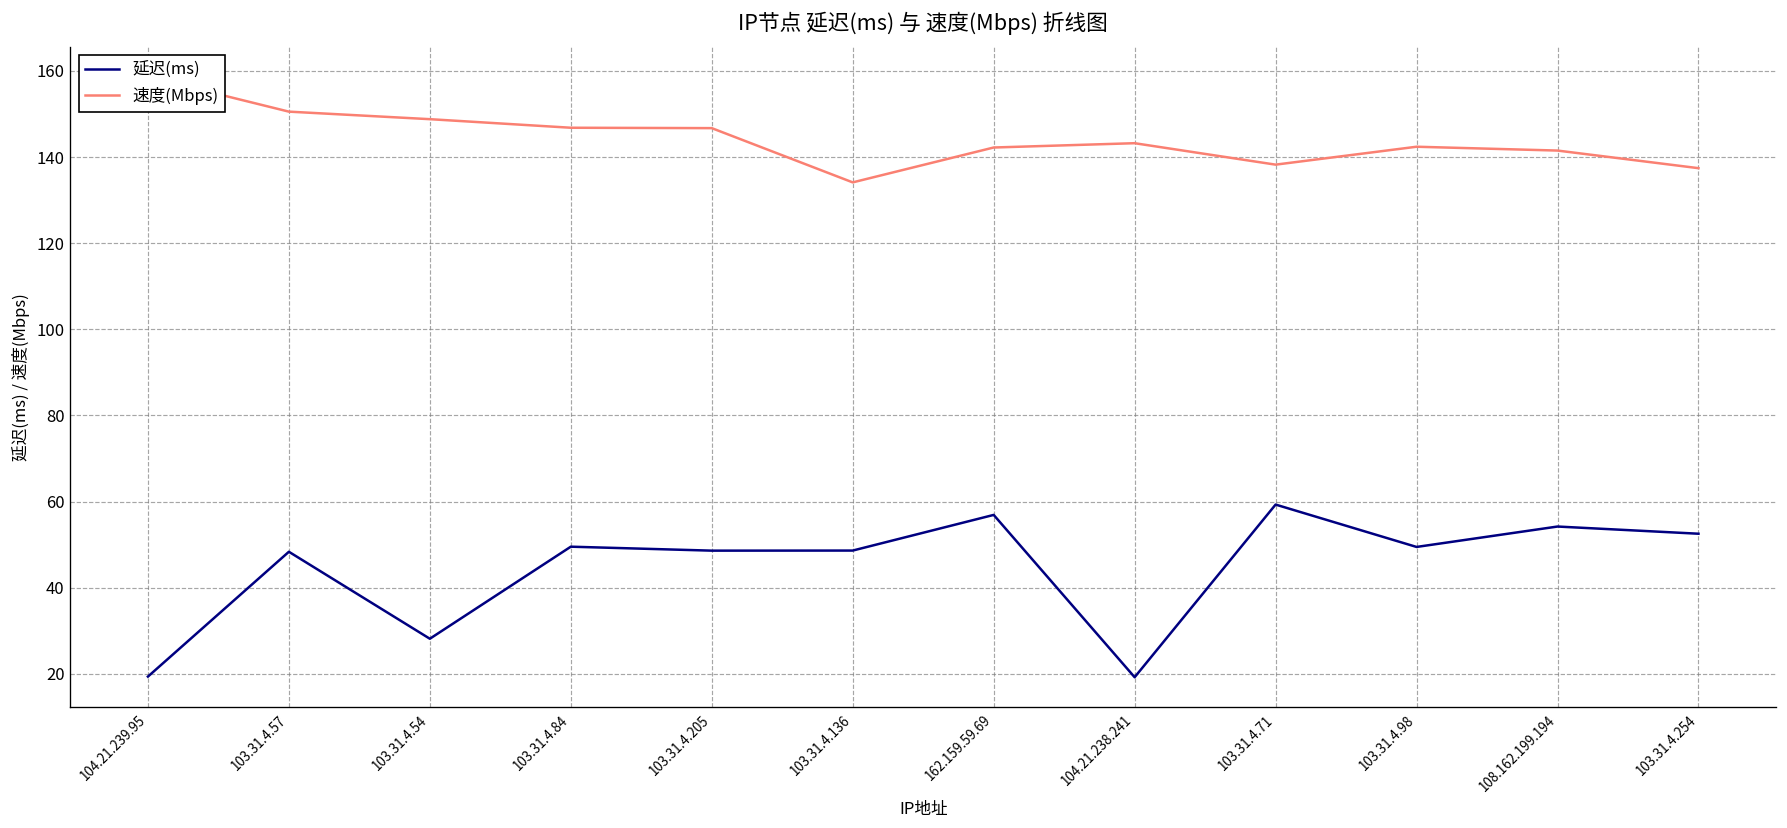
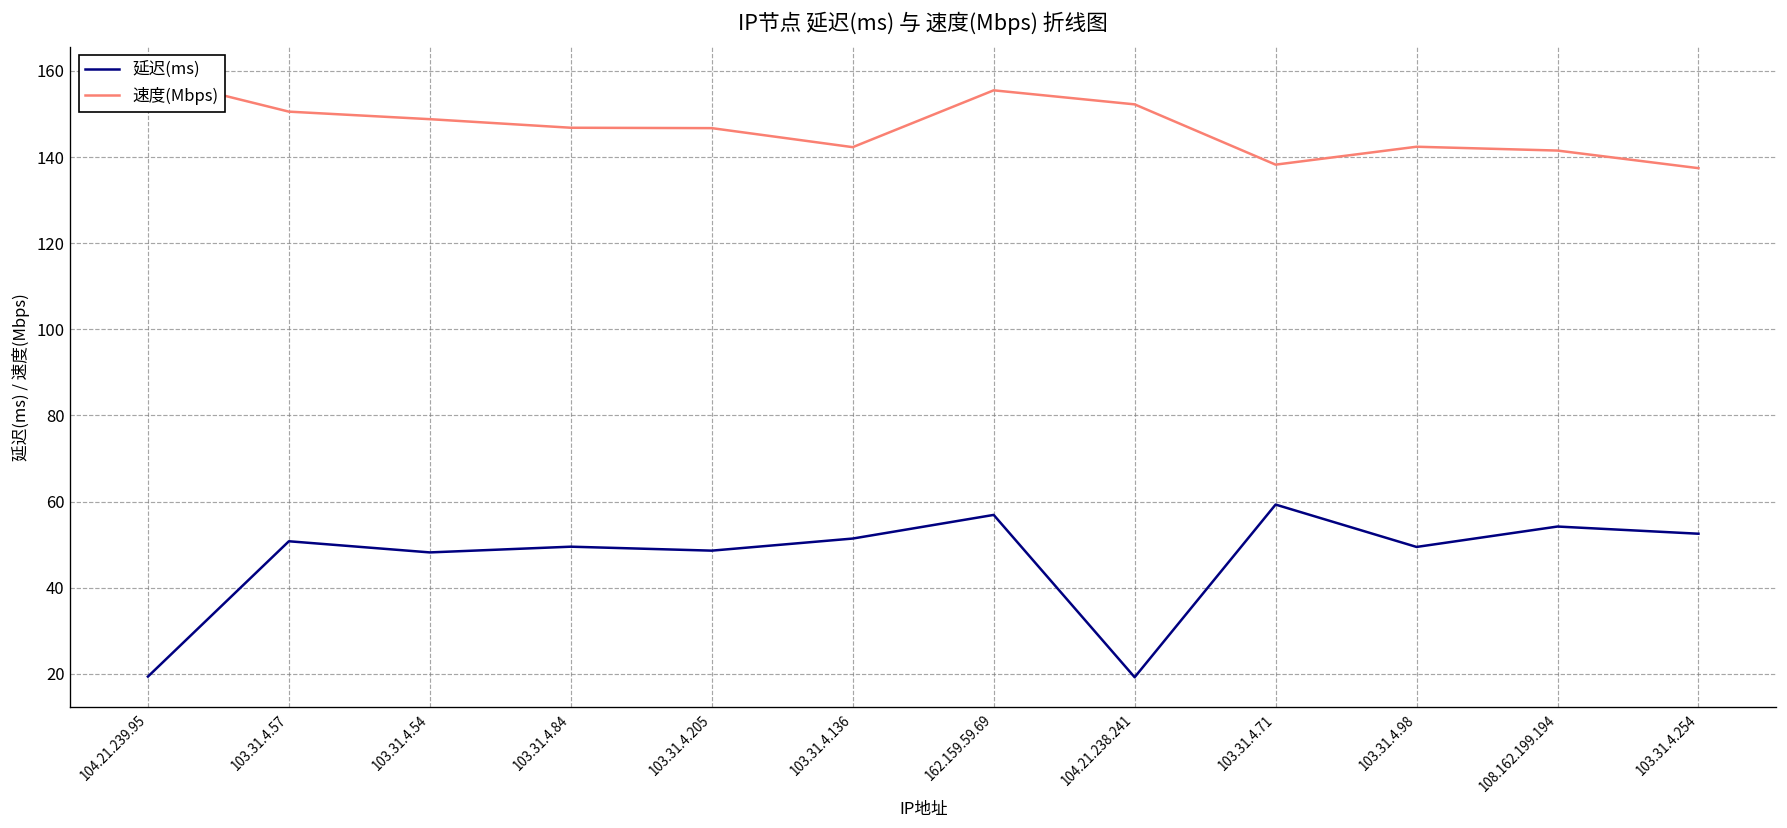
  {
    "延迟(ms)": {
      "104.21.239.95": 19,
-     "103.31.4.57": 48,
-     "103.31.4.54": 28,
+     "103.31.4.57": 51,
+     "103.31.4.54": 48,
      "103.31.4.84": 50,
      "103.31.4.205": 49,
-     "103.31.4.136": 49,
+     "103.31.4.136": 51,
      "162.159.59.69": 57,
      "104.21.238.241": 19,
      "103.31.4.71": 59,
      "103.31.4.98": 49,
      "108.162.199.194": 54,
      "103.31.4.254": 53
    },
    "速度(Mbps)": {
      "103.31.4.57": 151,
      "103.31.4.54": 149,
      "103.31.4.84": 147,
      "103.31.4.205": 147,
-     "103.31.4.136": 134,
-     "162.159.59.69": 142,
-     "104.21.238.241": 143,
+     "103.31.4.136": 142,
+     "162.159.59.69": 156,
+     "104.21.238.241": 152,
      "103.31.4.71": 138,
      "103.31.4.98": 142,
      "108.162.199.194": 142,
      "103.31.4.254": 137
    }
  }
